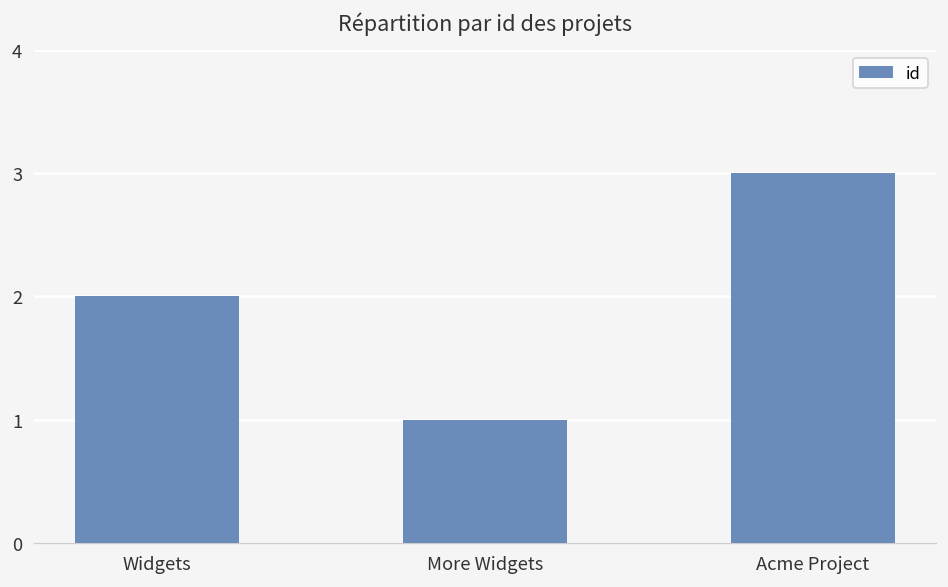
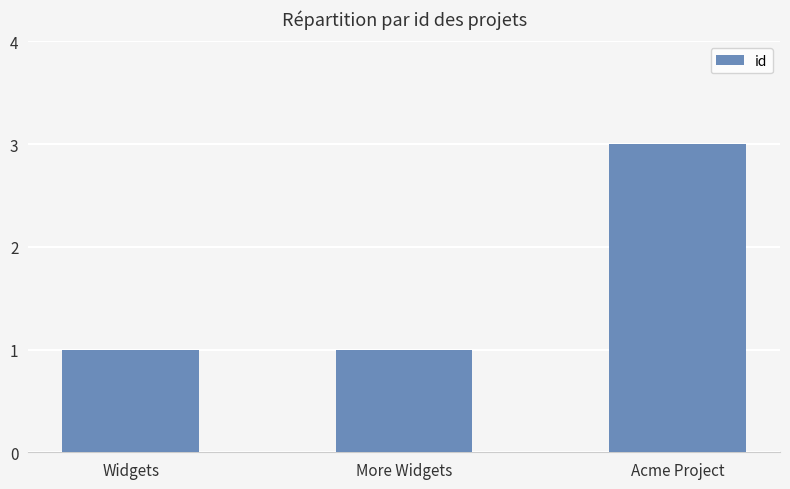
  {
-   "Widgets": 2,
+   "Widgets": 1,
    "More Widgets": 1,
    "Acme Project": 3
  }
